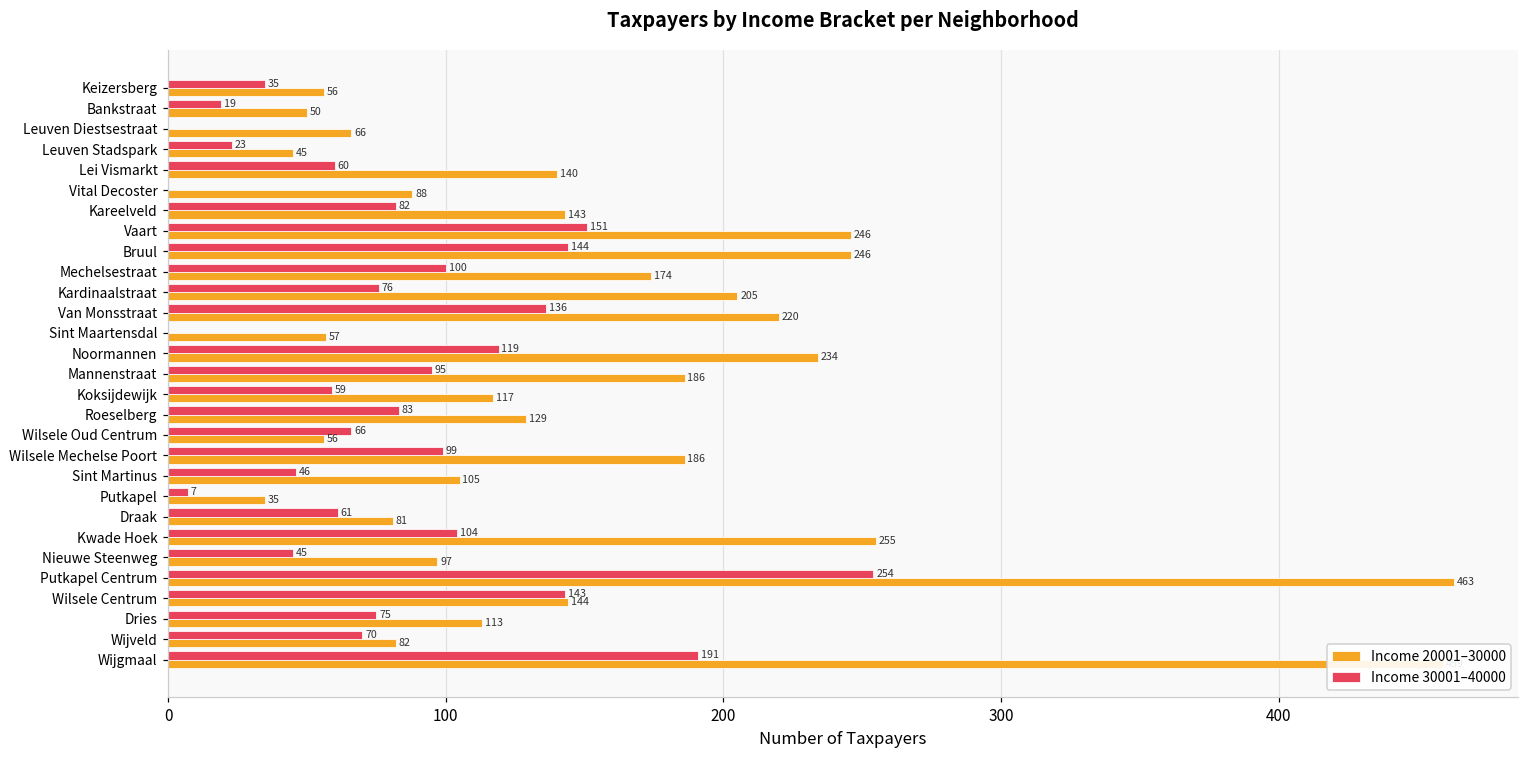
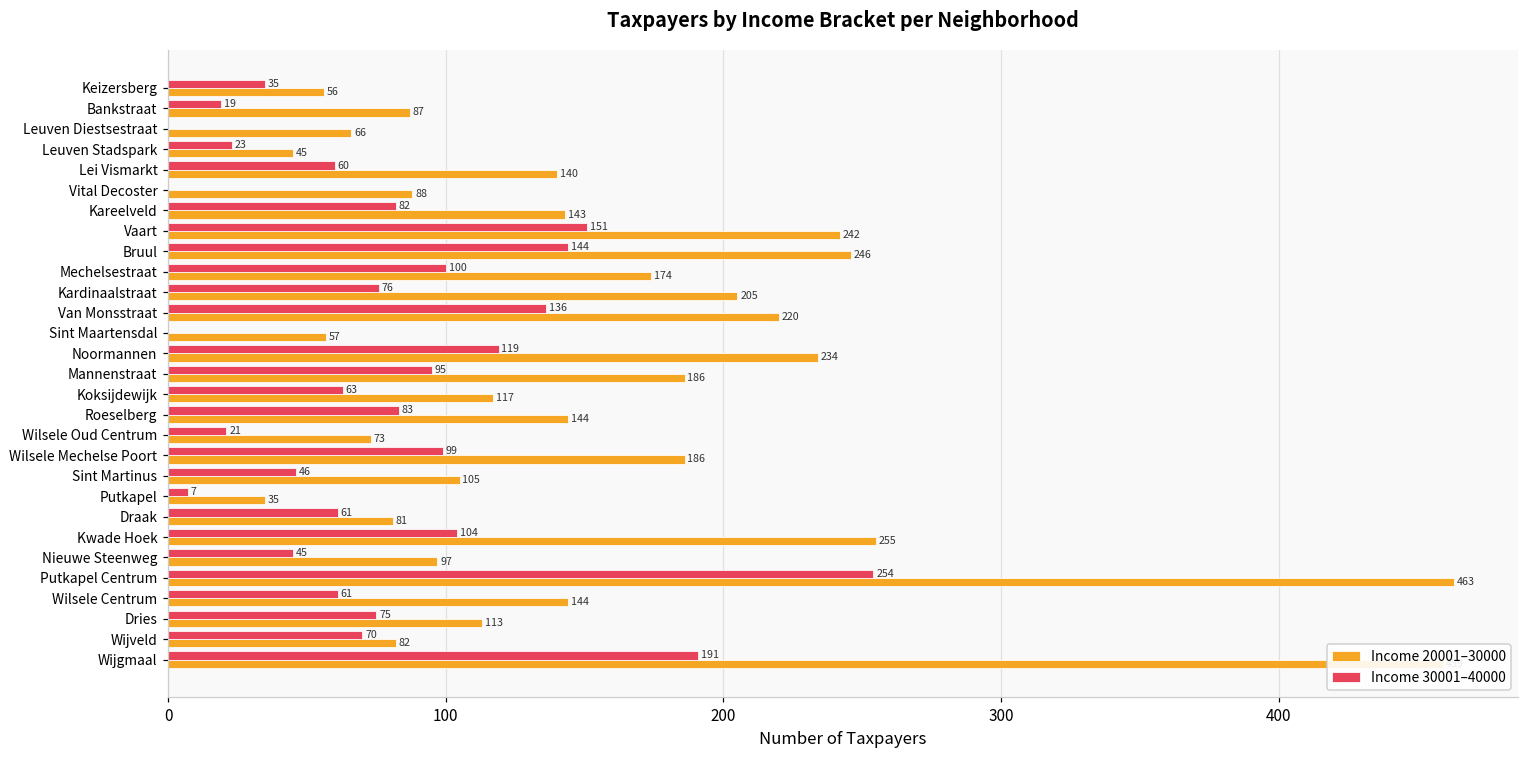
  {
    "Income 20001–30000": {
      "Keizersberg": 56,
-     "Bankstraat": 50,
+     "Bankstraat": 87,
      "Leuven Diestsestraat": 66,
      "Leuven Stadspark": 45,
      "Lei Vismarkt": 140,
      "Vital Decoster": 88,
      "Kareelveld": 143,
-     "Vaart": 246,
+     "Vaart": 242,
      "Bruul": 246,
      "Mechelsestraat": 174,
      "Kardinaalstraat": 205,
      "Van Monsstraat": 220,
      "Sint Maartensdal": 57,
      "Noormannen": 234,
      "Mannenstraat": 186,
      "Koksijdewijk": 117,
-     "Roeselberg": 129,
-     "Wilsele Oud Centrum": 56,
+     "Roeselberg": 144,
+     "Wilsele Oud Centrum": 73,
      "Wilsele Mechelse Poort": 186,
      "Sint Martinus": 105,
      "Putkapel": 35,
      "Draak": 81,
      "Kwade Hoek": 255,
      "Nieuwe Steenweg": 97,
      "Putkapel Centrum": 463,
      "Dries": 113,
      "Wijveld": 82
    },
    "Income 30001–40000": {
      "Keizersberg": 35,
      "Bankstraat": 19,
      "Leuven Stadspark": 23,
      "Lei Vismarkt": 60,
      "Kareelveld": 82,
      "Vaart": 151,
      "Bruul": 144,
      "Mechelsestraat": 100,
      "Kardinaalstraat": 76,
      "Van Monsstraat": 136,
      "Noormannen": 119,
      "Mannenstraat": 95,
-     "Koksijdewijk": 59,
+     "Koksijdewijk": 63,
      "Roeselberg": 83,
-     "Wilsele Oud Centrum": 66,
+     "Wilsele Oud Centrum": 21,
      "Wilsele Mechelse Poort": 99,
      "Sint Martinus": 46,
      "Putkapel": 7,
      "Draak": 61,
      "Kwade Hoek": 104,
      "Nieuwe Steenweg": 45,
      "Putkapel Centrum": 254,
-     "Wilsele Centrum": 143,
+     "Wilsele Centrum": 61,
      "Dries": 75,
      "Wijveld": 70,
      "Wijgmaal": 191
    }
  }
